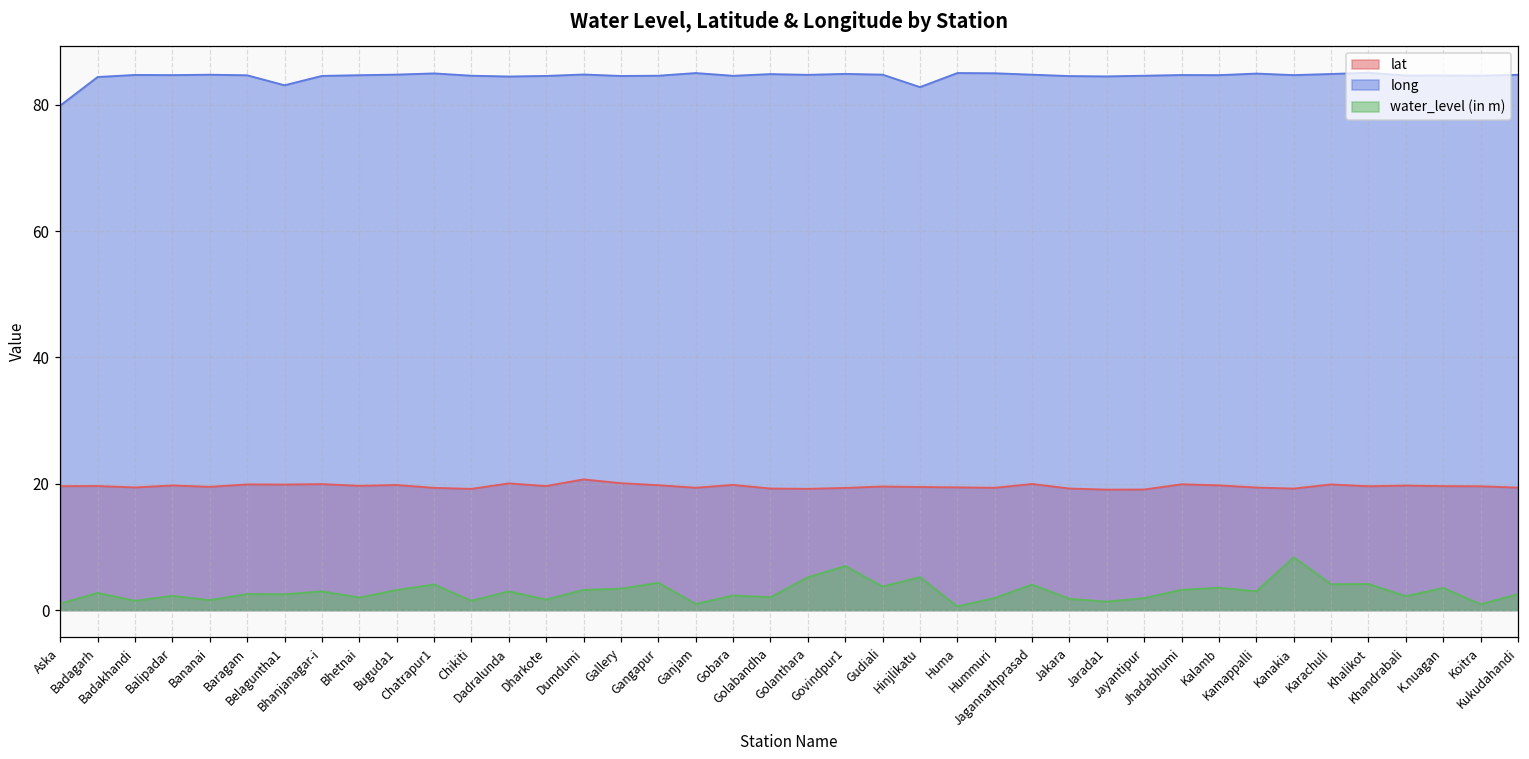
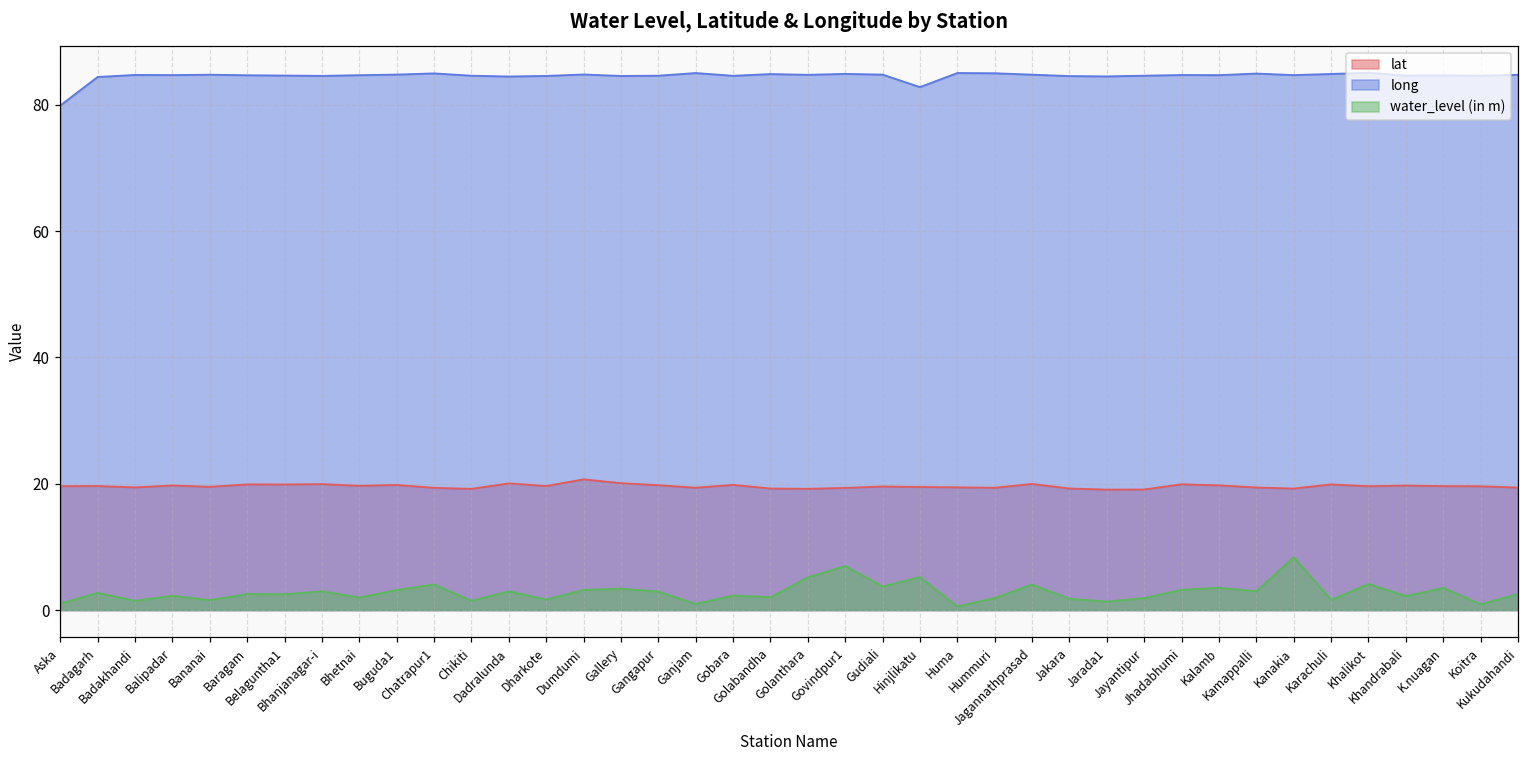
  {
    "lat": {
      "Aska": 20,
      "Badagarh": 20,
      "Badakhandi": 19,
      "Balipadar": 20,
      "Bananai": 20,
      "Baragam": 20,
      "Belaguntha1": 20,
      "Bhanjanagar-i": 20,
      "Bhetnai": 20,
      "Buguda1": 20,
      "Chatrapur1": 19,
      "Chikiti": 19,
      "Dadralunda": 20,
      "Dharkote": 20,
      "Dumdumi": 21,
      "Gallery": 20,
      "Gangapur": 20,
      "Ganjam": 19,
      "Gobara": 20,
      "Golabandha": 19,
      "Golanthara": 19,
      "Govindpur1": 19,
      "Gudiali": 20,
      "Hinjlikatu": 19,
      "Huma": 19,
      "Hummuri": 19,
      "Jagannathprasad": 20,
      "Jakara": 19,
      "Jarada1": 19,
      "Jayantipur": 19,
      "Jhadabhumi": 20,
      "Kalamb": 20,
      "Kamappalli": 19,
      "Kanakia": 19,
      "Karachuli": 20,
      "Khalikot": 20,
      "Khandrabali": 20,
      "K.nuagan": 20,
      "Koitra": 20,
      "Kukudahandi": 19
    },
    "long": {
      "Aska": 80,
      "Badagarh": 84,
      "Badakhandi": 85,
      "Balipadar": 85,
      "Bananai": 85,
      "Baragam": 85,
-     "Belaguntha1": 83,
+     "Belaguntha1": 85,
      "Bhanjanagar-i": 85,
      "Bhetnai": 85,
      "Buguda1": 85,
      "Chatrapur1": 85,
      "Chikiti": 85,
      "Dadralunda": 84,
      "Dharkote": 85,
      "Dumdumi": 85,
      "Gallery": 85,
      "Gangapur": 85,
      "Ganjam": 85,
      "Gobara": 85,
      "Golabandha": 85,
      "Golanthara": 85,
      "Govindpur1": 85,
      "Gudiali": 85,
      "Hinjlikatu": 83,
      "Huma": 85,
      "Hummuri": 85,
      "Jagannathprasad": 85,
      "Jakara": 85,
      "Jarada1": 85,
      "Jayantipur": 85,
      "Jhadabhumi": 85,
      "Kalamb": 85,
      "Kamappalli": 85,
      "Kanakia": 85,
      "Karachuli": 85,
      "Kukudahandi": 85
    },
    "water_level (in m)": {
      "Aska": 1,
      "Badagarh": 3,
      "Badakhandi": 1,
      "Balipadar": 2,
      "Bananai": 2,
      "Baragam": 3,
      "Belaguntha1": 3,
      "Bhanjanagar-i": 3,
      "Bhetnai": 2,
      "Buguda1": 3,
      "Chatrapur1": 4,
      "Chikiti": 1,
      "Dadralunda": 3,
      "Dharkote": 2,
      "Dumdumi": 3,
      "Gallery": 3,
-     "Gangapur": 4,
+     "Gangapur": 3,
      "Ganjam": 1,
      "Gobara": 2,
      "Golabandha": 2,
      "Golanthara": 5,
      "Govindpur1": 7,
      "Gudiali": 4,
      "Hinjlikatu": 5,
      "Huma": 1,
      "Hummuri": 2,
      "Jagannathprasad": 4,
      "Jakara": 2,
      "Jarada1": 1,
      "Jayantipur": 2,
      "Jhadabhumi": 3,
      "Kalamb": 4,
      "Kamappalli": 3,
      "Kanakia": 8,
-     "Karachuli": 4,
+     "Karachuli": 2,
      "Khalikot": 4,
      "Khandrabali": 2,
      "K.nuagan": 4,
      "Koitra": 1,
      "Kukudahandi": 3
    }
  }
